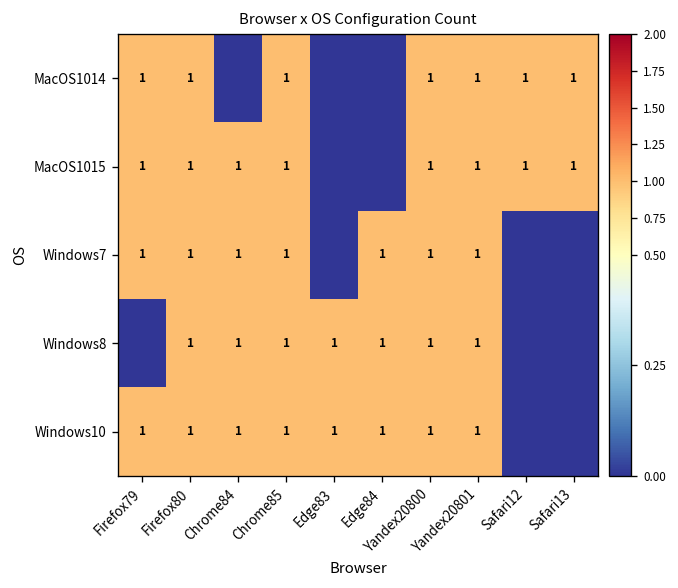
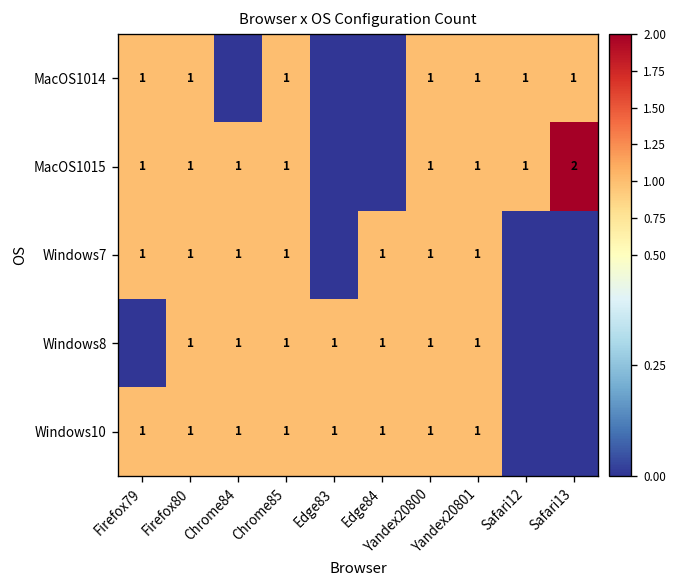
  {
    "MacOS1014": {
      "Firefox79": 1,
      "Firefox80": 1,
      "Chrome85": 1,
      "Yandex20800": 1,
      "Yandex20801": 1,
      "Safari12": 1,
      "Safari13": 1
    },
    "MacOS1015": {
      "Firefox79": 1,
      "Firefox80": 1,
      "Chrome84": 1,
      "Chrome85": 1,
      "Yandex20800": 1,
      "Yandex20801": 1,
      "Safari12": 1,
-     "Safari13": 1
+     "Safari13": 2
    },
    "Windows7": {
      "Firefox79": 1,
      "Firefox80": 1,
      "Chrome84": 1,
      "Chrome85": 1,
      "Edge84": 1,
      "Yandex20800": 1,
      "Yandex20801": 1
    },
    "Windows8": {
      "Firefox80": 1,
      "Chrome84": 1,
      "Chrome85": 1,
      "Edge83": 1,
      "Edge84": 1,
      "Yandex20800": 1,
      "Yandex20801": 1
    },
    "Windows10": {
      "Firefox79": 1,
      "Firefox80": 1,
      "Chrome84": 1,
      "Chrome85": 1,
      "Edge83": 1,
      "Edge84": 1,
      "Yandex20800": 1,
      "Yandex20801": 1
    }
  }
